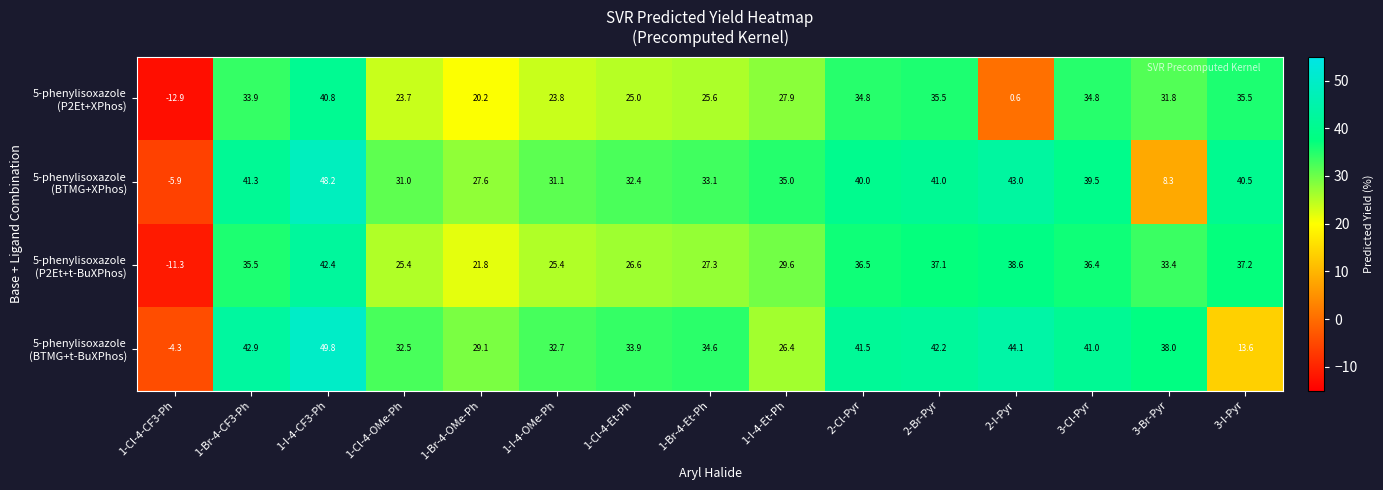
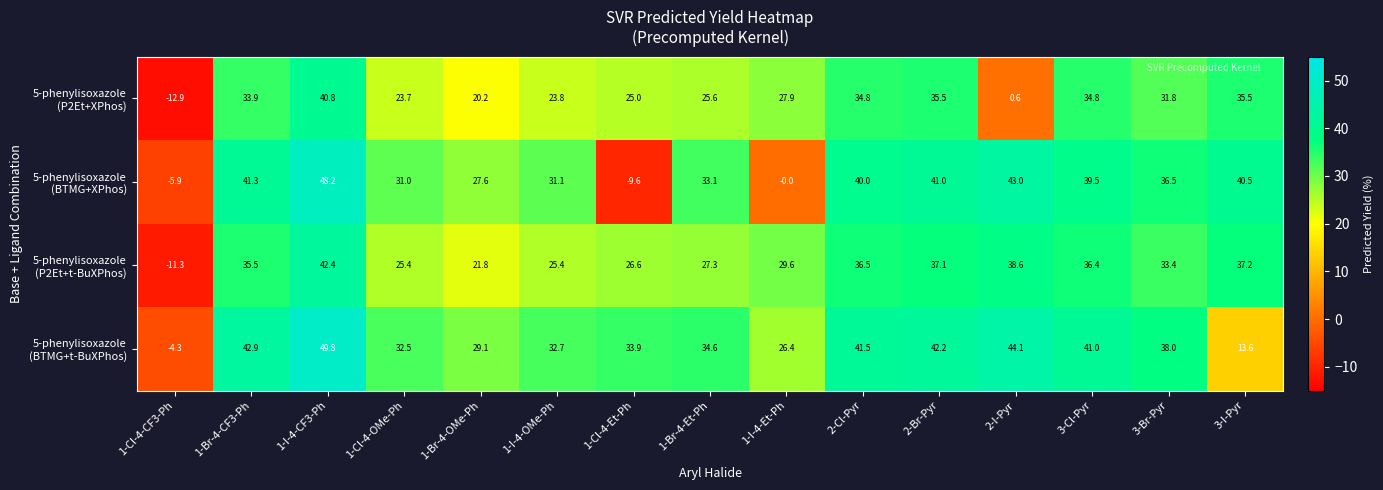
  {
    "5-phenylisoxazole (P2Et+XPhos)": {
      "1-Cl-4-CF3-Ph": -12.9,
      "1-Br-4-CF3-Ph": 33.9,
      "1-I-4-CF3-Ph": 40.8,
      "1-Cl-4-OMe-Ph": 23.7,
      "1-Br-4-OMe-Ph": 20.2,
      "1-I-4-OMe-Ph": 23.8,
      "1-Cl-4-Et-Ph": 25.0,
      "1-Br-4-Et-Ph": 25.6,
      "1-I-4-Et-Ph": 27.9,
      "2-Cl-Pyr": 34.8,
      "2-Br-Pyr": 35.5,
      "2-I-Pyr": 0.6,
      "3-Cl-Pyr": 34.8,
      "3-I-Pyr": 35.5
    },
    "5-phenylisoxazole (BTMG+XPhos)": {
      "1-Cl-4-CF3-Ph": -5.9,
      "1-Br-4-CF3-Ph": 41.3,
      "1-I-4-CF3-Ph": 48.2,
      "1-Cl-4-OMe-Ph": 31.0,
      "1-Br-4-OMe-Ph": 27.6,
      "1-I-4-OMe-Ph": 31.1,
-     "1-Cl-4-Et-Ph": 32.4,
+     "1-Cl-4-Et-Ph": -9.6,
      "1-Br-4-Et-Ph": 33.1,
-     "1-I-4-Et-Ph": 35.0,
+     "1-I-4-Et-Ph": -0.0,
      "2-Cl-Pyr": 40.0,
      "2-Br-Pyr": 41.0,
      "2-I-Pyr": 43.0,
      "3-Cl-Pyr": 39.5,
-     "3-Br-Pyr": 8.3,
+     "3-Br-Pyr": 36.5,
      "3-I-Pyr": 40.5
    },
    "5-phenylisoxazole (P2Et+t-BuXPhos)": {
      "1-Cl-4-CF3-Ph": -11.3,
      "1-Br-4-CF3-Ph": 35.5,
      "1-I-4-CF3-Ph": 42.4,
      "1-Cl-4-OMe-Ph": 25.4,
      "1-Br-4-OMe-Ph": 21.8,
      "1-I-4-OMe-Ph": 25.4,
      "1-Cl-4-Et-Ph": 26.6,
      "1-Br-4-Et-Ph": 27.3,
      "1-I-4-Et-Ph": 29.6,
      "2-Cl-Pyr": 36.5,
      "2-Br-Pyr": 37.1,
      "2-I-Pyr": 38.6,
      "3-Cl-Pyr": 36.4,
      "3-Br-Pyr": 33.4,
      "3-I-Pyr": 37.2
    },
    "5-phenylisoxazole (BTMG+t-BuXPhos)": {
      "1-Cl-4-CF3-Ph": -4.3,
      "1-Br-4-CF3-Ph": 42.9,
      "1-I-4-CF3-Ph": 49.8,
      "1-Cl-4-OMe-Ph": 32.5,
      "1-Br-4-OMe-Ph": 29.1,
      "1-I-4-OMe-Ph": 32.7,
      "1-Cl-4-Et-Ph": 33.9,
      "1-Br-4-Et-Ph": 34.6,
      "1-I-4-Et-Ph": 26.4,
      "2-Cl-Pyr": 41.5,
      "2-Br-Pyr": 42.2,
      "2-I-Pyr": 44.1,
      "3-Cl-Pyr": 41.0,
      "3-Br-Pyr": 38.0,
      "3-I-Pyr": 13.6
    }
  }
